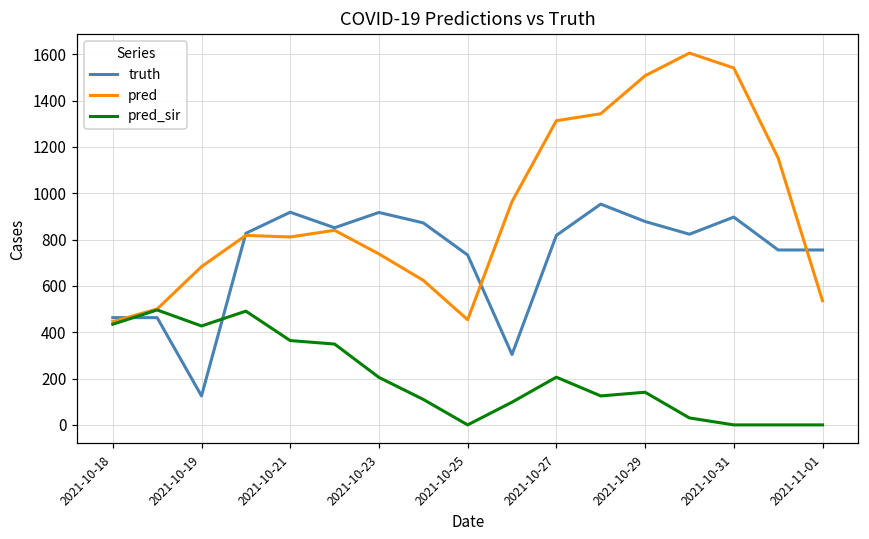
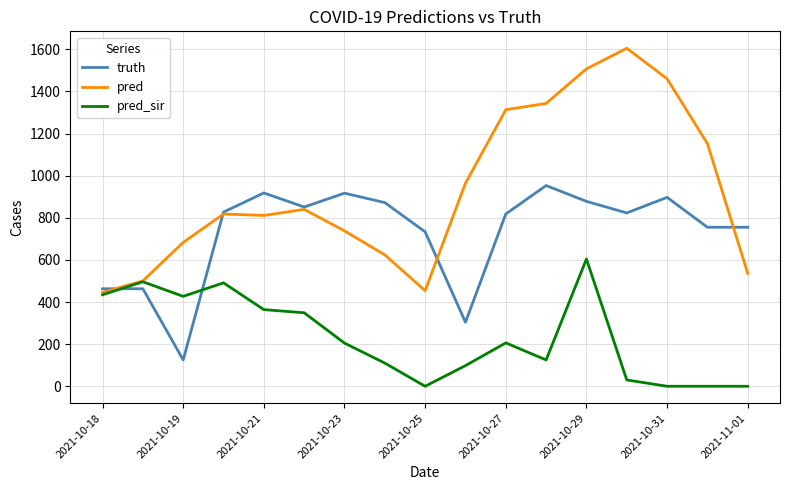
  {
    "truth": {
      "2021-10-19": 130,
      "2021-10-21": 920,
      "2021-10-23": 920,
      "2021-10-25": 730,
      "2021-10-27": 820,
      "2021-10-29": 880,
      "2021-10-31": 900
    },
    "pred": {
      "2021-10-19": 680,
      "2021-10-21": 810,
      "2021-10-23": 740,
      "2021-10-25": 450,
      "2021-10-27": 1310,
      "2021-10-29": 1510,
-     "2021-10-31": 1540
+     "2021-10-31": 1460
    },
    "pred_sir": {
      "2021-10-19": 430,
      "2021-10-21": 360,
      "2021-10-23": 210,
      "2021-10-25": 0,
      "2021-10-27": 210,
-     "2021-10-29": 140,
+     "2021-10-29": 600,
      "2021-10-31": 0
    }
  }
